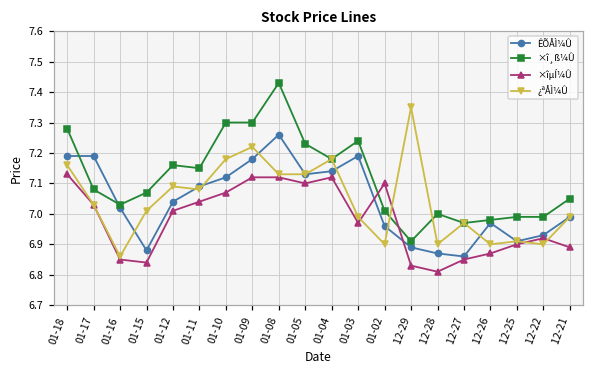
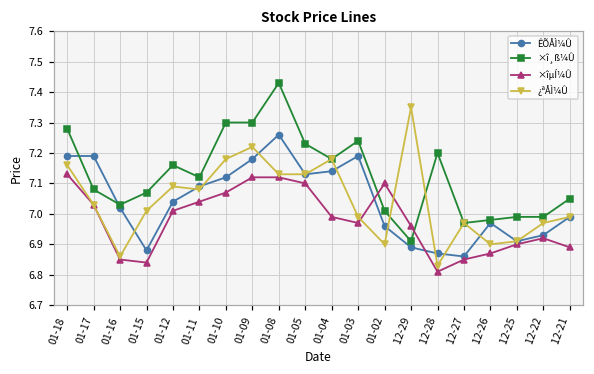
  {
    "ÊÕÅÌ¼Û": {
      "01-18": 7.19,
      "01-17": 7.19,
      "01-16": 7.02,
      "01-15": 6.88,
      "01-12": 7.04,
      "01-11": 7.09,
      "01-10": 7.12,
      "01-09": 7.18,
      "01-08": 7.26,
      "01-04": 7.14,
      "01-03": 7.19,
      "01-02": 6.96,
      "12-29": 6.89,
      "12-28": 6.87,
      "12-27": 6.86,
      "12-26": 6.97,
      "12-22": 6.93
    },
    "×î¸ß¼Û": {
      "01-18": 7.28,
      "01-17": 7.08,
      "01-16": 7.03,
      "01-15": 7.07,
      "01-12": 7.16,
-     "01-11": 7.15,
+     "01-11": 7.12,
      "01-10": 7.30,
      "01-09": 7.30,
      "01-08": 7.43,
      "01-05": 7.23,
      "01-03": 7.24,
      "01-02": 7.01,
      "12-29": 6.91,
-     "12-28": 7.0,
+     "12-28": 7.2,
      "12-26": 6.98,
      "12-25": 6.99,
      "12-22": 6.99,
      "12-21": 7.05
    },
    "×îµÍ¼Û": {
      "01-18": 7.13,
      "01-16": 6.85,
      "01-15": 6.84,
      "01-12": 7.01,
      "01-11": 7.04,
      "01-10": 7.07,
      "01-09": 7.12,
      "01-08": 7.12,
      "01-05": 7.10,
-     "01-04": 7.12,
+     "01-04": 6.99,
      "01-03": 6.97,
      "01-02": 7.10,
-     "12-29": 6.83,
+     "12-29": 6.96,
      "12-28": 6.81,
      "12-27": 6.85,
      "12-26": 6.87,
      "12-25": 6.90,
      "12-22": 6.92,
      "12-21": 6.89
    },
    "¿ªÅÌ¼Û": {
      "01-18": 7.16,
      "01-16": 6.86,
      "01-15": 7.01,
      "01-12": 7.09,
      "01-11": 7.08,
      "01-10": 7.18,
      "01-09": 7.22,
      "01-08": 7.13,
      "01-03": 6.99,
      "01-02": 6.90,
      "12-29": 7.35,
-     "12-28": 6.90,
+     "12-28": 6.83,
      "12-26": 6.90,
-     "12-22": 6.90
+     "12-22": 6.97
    }
  }
